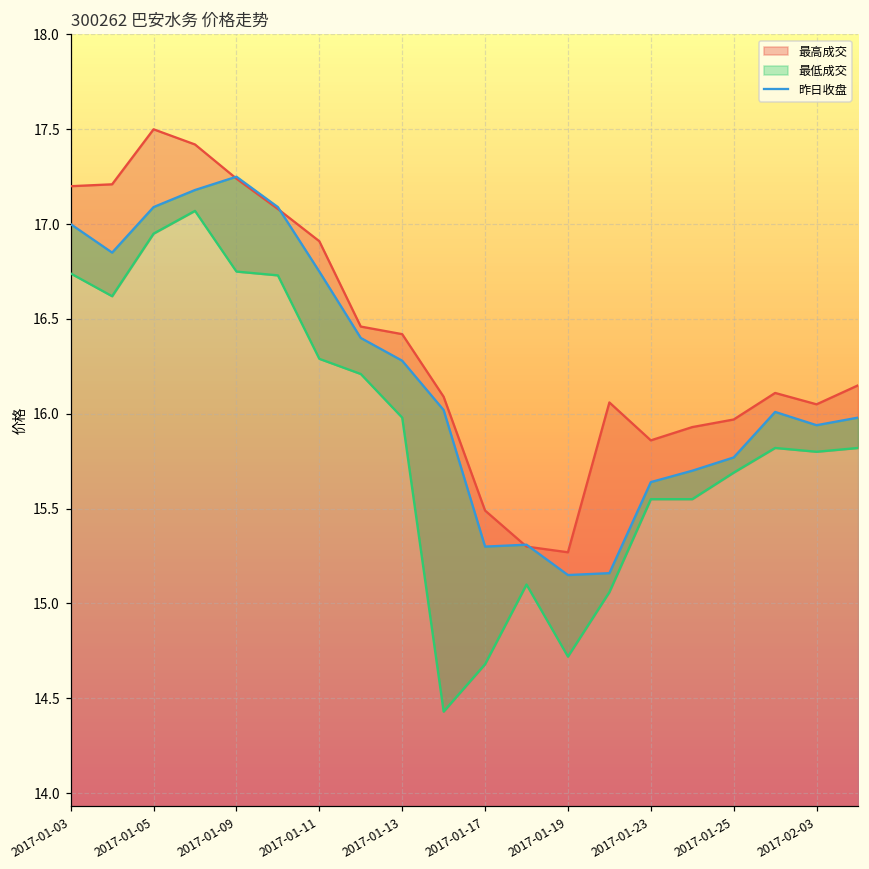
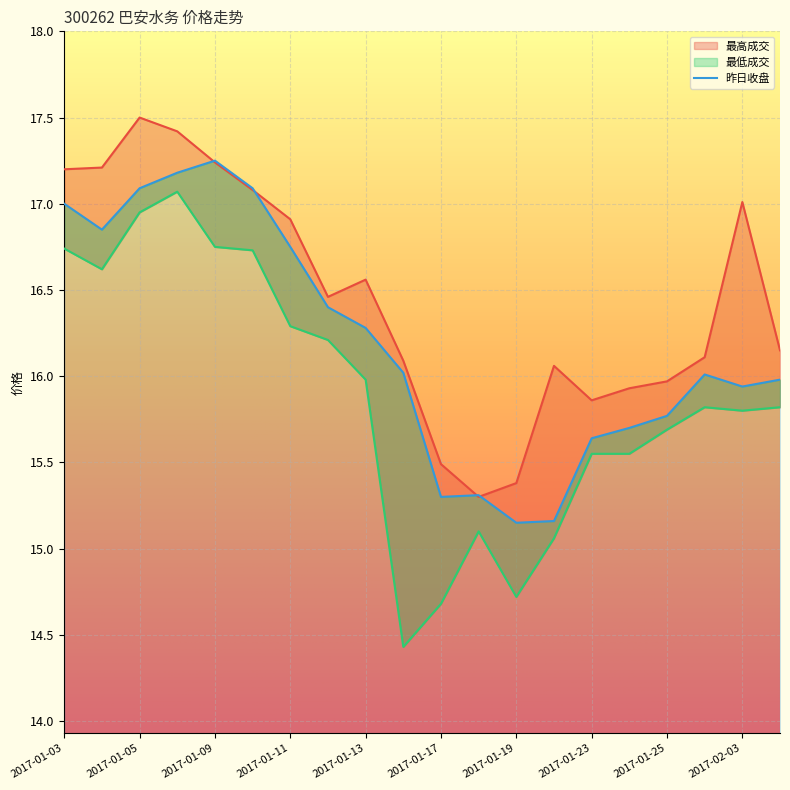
  {
    "最高成交": {
      "2017-01-03": 17.20,
      "2017-01-05": 17.50,
      "2017-01-11": 16.91,
-     "2017-01-13": 16.42,
+     "2017-01-13": 16.56,
      "2017-01-17": 15.49,
-     "2017-01-19": 15.27,
+     "2017-01-19": 15.38,
      "2017-01-23": 15.86,
      "2017-01-25": 15.97,
-     "2017-02-03": 16.05
+     "2017-02-03": 17.01
    }
  }
